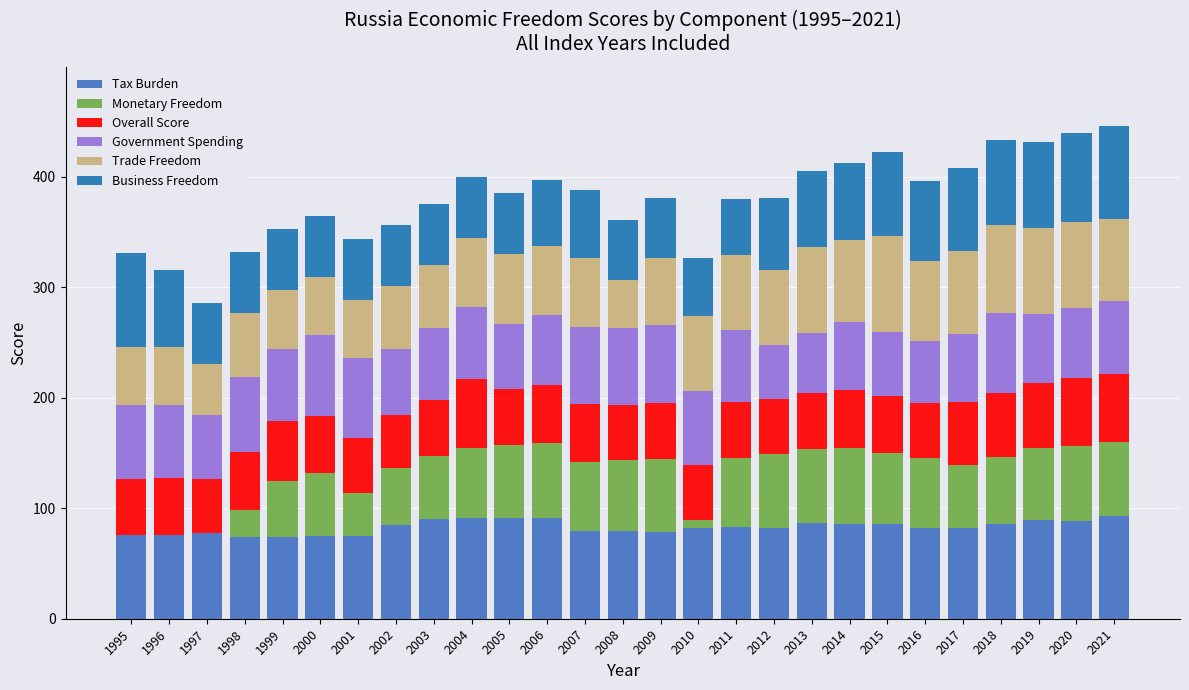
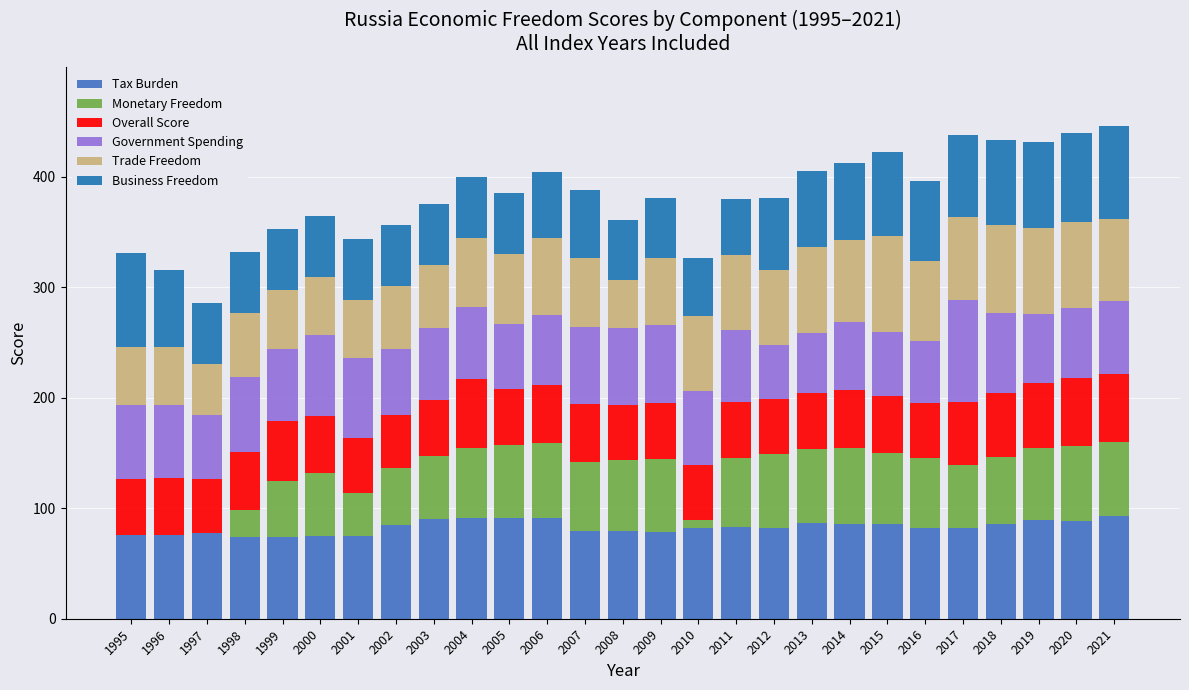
  {
    "Monetary Freedom": {
      "1995": 0,
      "1996": 0,
      "1997": 0,
      "1998": 24,
      "1999": 50,
      "2000": 58,
      "2001": 39,
      "2002": 51,
      "2003": 57,
      "2004": 63,
      "2005": 66,
      "2006": 68,
      "2007": 63,
      "2008": 64,
      "2009": 66,
      "2010": 7,
      "2011": 63,
      "2012": 66,
      "2013": 67,
      "2014": 69,
      "2015": 64,
      "2016": 63,
      "2017": 57,
      "2018": 61,
      "2019": 65,
      "2020": 68,
      "2021": 67
    },
    "Overall Score": {
      "1995": 51,
      "1996": 52,
      "1997": 49,
      "1998": 53,
      "1999": 55,
      "2000": 52,
      "2001": 50,
      "2002": 49,
      "2003": 51,
      "2004": 62,
      "2005": 51,
      "2006": 52,
      "2007": 52,
      "2008": 50,
      "2009": 51,
      "2010": 50,
      "2011": 51,
      "2012": 51,
      "2013": 51,
      "2014": 52,
      "2015": 52,
      "2016": 51,
      "2017": 57,
      "2018": 58,
      "2019": 59,
      "2020": 61,
      "2021": 62
    },
    "Government Spending": {
      "1995": 67,
      "1996": 67,
      "1997": 59,
      "1998": 67,
      "1999": 65,
      "2000": 73,
      "2001": 73,
      "2002": 59,
      "2003": 65,
      "2004": 65,
      "2005": 59,
      "2006": 64,
      "2007": 70,
      "2008": 70,
      "2009": 71,
      "2010": 67,
      "2011": 65,
      "2012": 49,
      "2013": 54,
      "2014": 62,
      "2015": 58,
      "2016": 56,
-     "2017": 62,
+     "2017": 92,
      "2018": 72,
      "2019": 62,
      "2020": 64,
      "2021": 66
    },
    "Trade Freedom": {
      "1995": 52,
      "1996": 52,
      "1997": 46,
      "1998": 59,
      "1999": 53,
      "2000": 52,
      "2001": 52,
      "2002": 57,
      "2003": 57,
      "2004": 63,
      "2005": 63,
-     "2006": 63,
+     "2006": 70,
      "2007": 63,
      "2008": 44,
      "2009": 61,
      "2010": 68,
      "2011": 68,
      "2012": 68,
      "2013": 77,
      "2014": 75,
      "2015": 87,
      "2016": 72,
      "2017": 75,
      "2018": 79,
      "2019": 78,
      "2020": 78,
      "2021": 74
    }
  }
